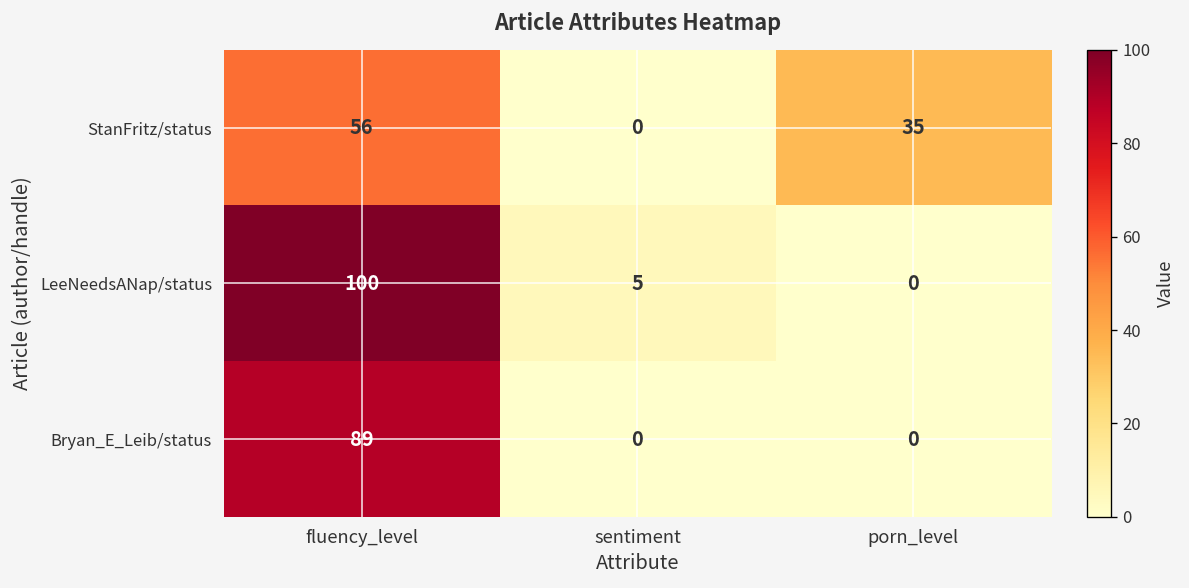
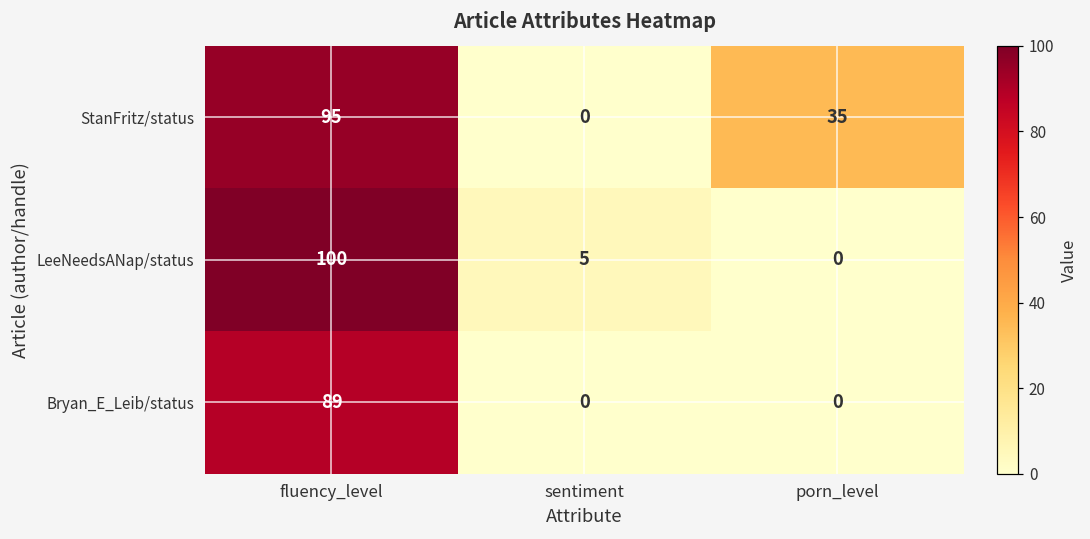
  {
    "StanFritz/status": {
-     "fluency_level": 56,
+     "fluency_level": 95,
      "sentiment": 0,
      "porn_level": 35
    },
    "LeeNeedsANap/status": {
      "fluency_level": 100,
      "sentiment": 5,
      "porn_level": 0
    },
    "Bryan_E_Leib/status": {
      "fluency_level": 89,
      "sentiment": 0,
      "porn_level": 0
    }
  }
